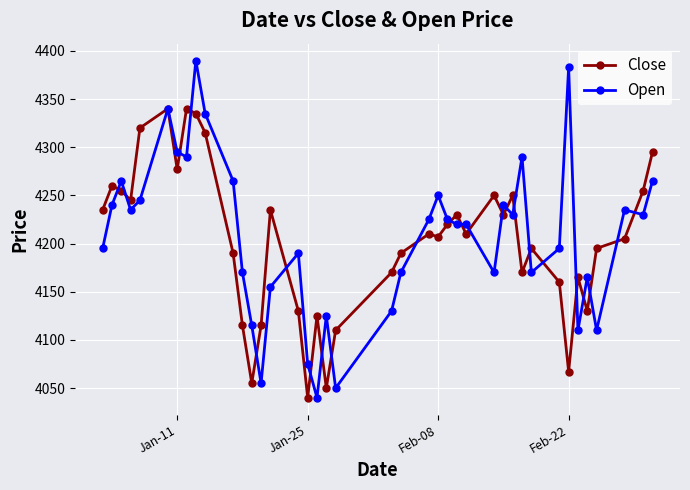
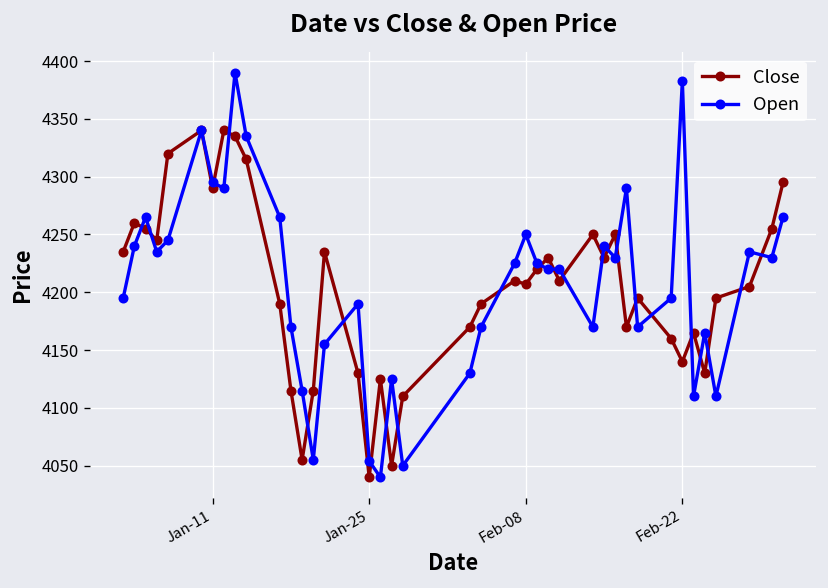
  {
    "Close": {
-     "Jan-11": 4280,
+     "Jan-11": 4290,
      "Jan-25": 4040,
      "Feb-08": 4210,
-     "Feb-22": 4070
+     "Feb-22": 4140
    },
    "Open": {
      "Jan-11": 4300,
-     "Jan-25": 4080,
+     "Jan-25": 4050,
      "Feb-08": 4250,
      "Feb-22": 4380
    }
  }
